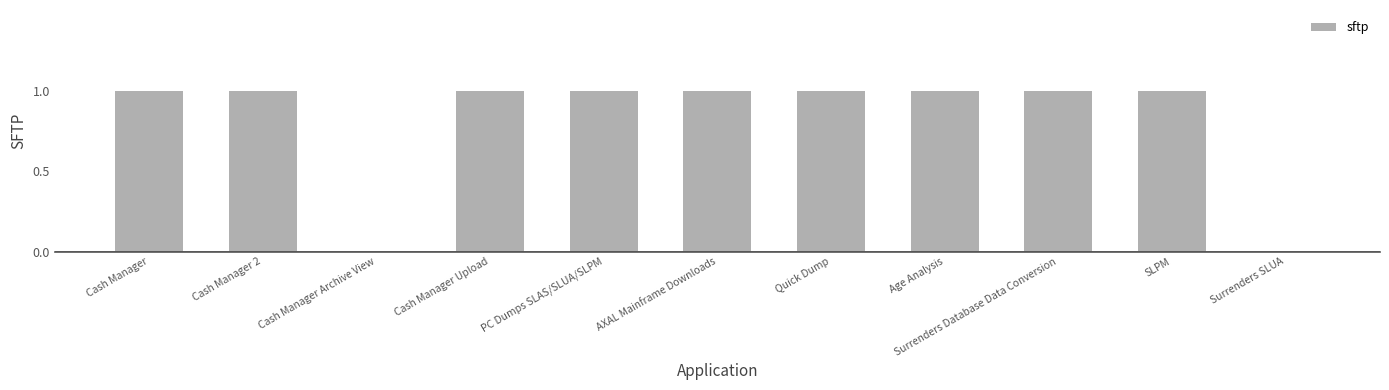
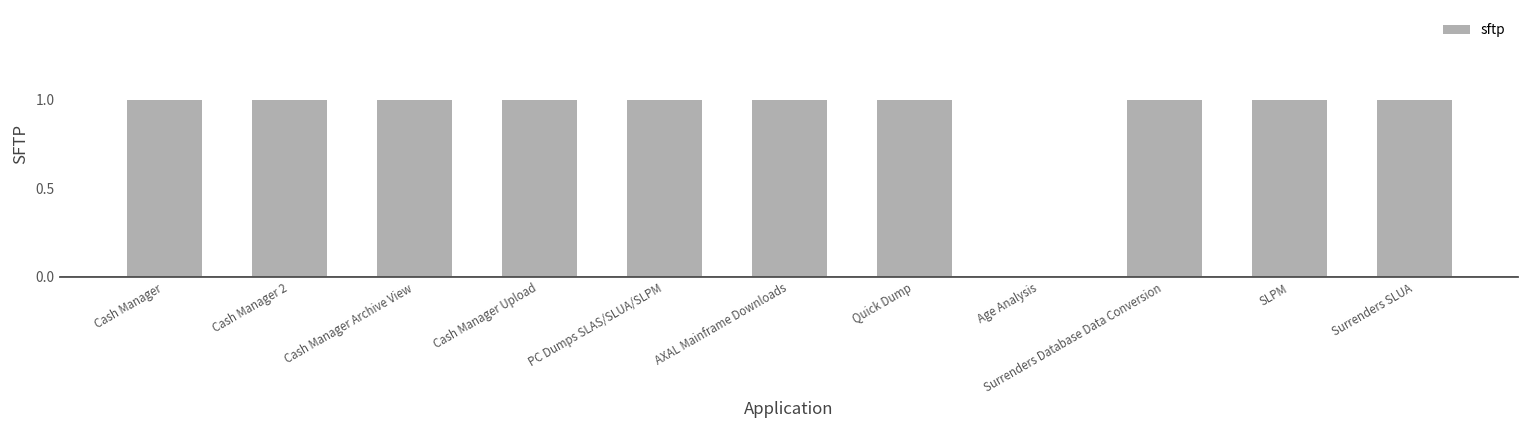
  {
    "Cash Manager": 1,
    "Cash Manager 2": 1,
-   "Cash Manager Archive View": 0,
+   "Cash Manager Archive View": 1,
    "Cash Manager Upload": 1,
    "PC Dumps SLAS/SLUA/SLPM": 1,
    "AXAL Mainframe Downloads": 1,
    "Quick Dump": 1,
-   "Age Analysis": 1,
+   "Age Analysis": 0,
    "Surrenders Database Data Conversion": 1,
    "SLPM": 1,
-   "Surrenders SLUA": 0
+   "Surrenders SLUA": 1
  }
